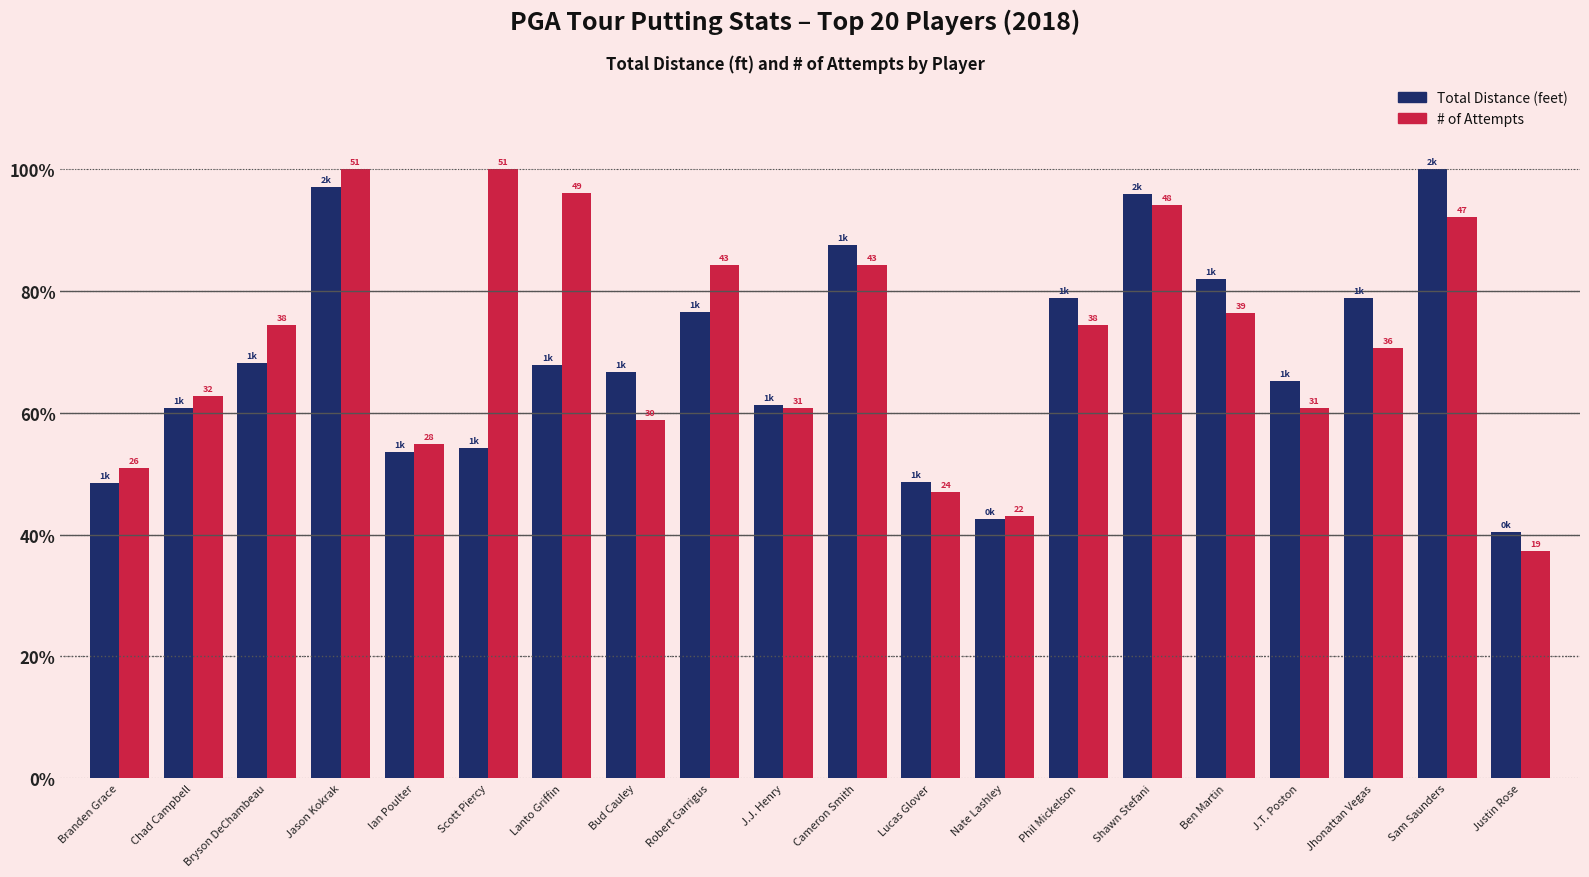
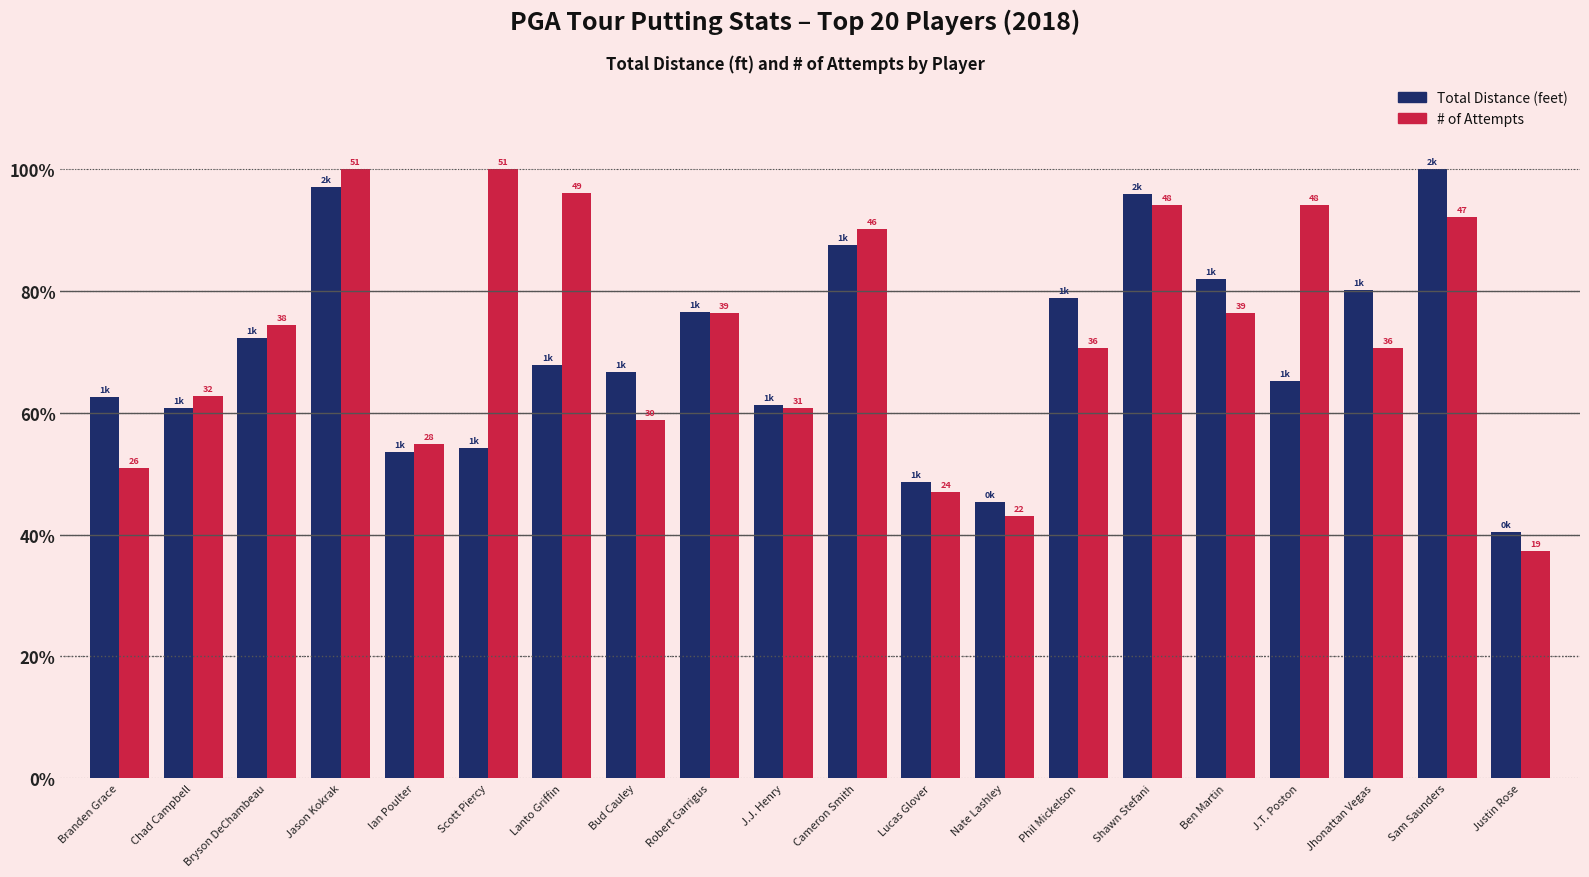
  {
    "Total Distance (feet)": {
-     "Branden Grace": "48%",
-     "Bryson DeChambeau": "68%",
-     "Nate Lashley": "43%",
-     "Jhonattan Vegas": "79%"
+     "Branden Grace": "63%",
+     "Bryson DeChambeau": "72%",
+     "Nate Lashley": "45%",
+     "Jhonattan Vegas": "80%"
    },
    "# of Attempts": {
-     "Robert Garrigus": "43",
-     "Cameron Smith": "43",
-     "Phil Mickelson": "38",
-     "J.T. Poston": "31"
+     "Robert Garrigus": "39",
+     "Cameron Smith": "46",
+     "Phil Mickelson": "36",
+     "J.T. Poston": "48"
    }
  }
